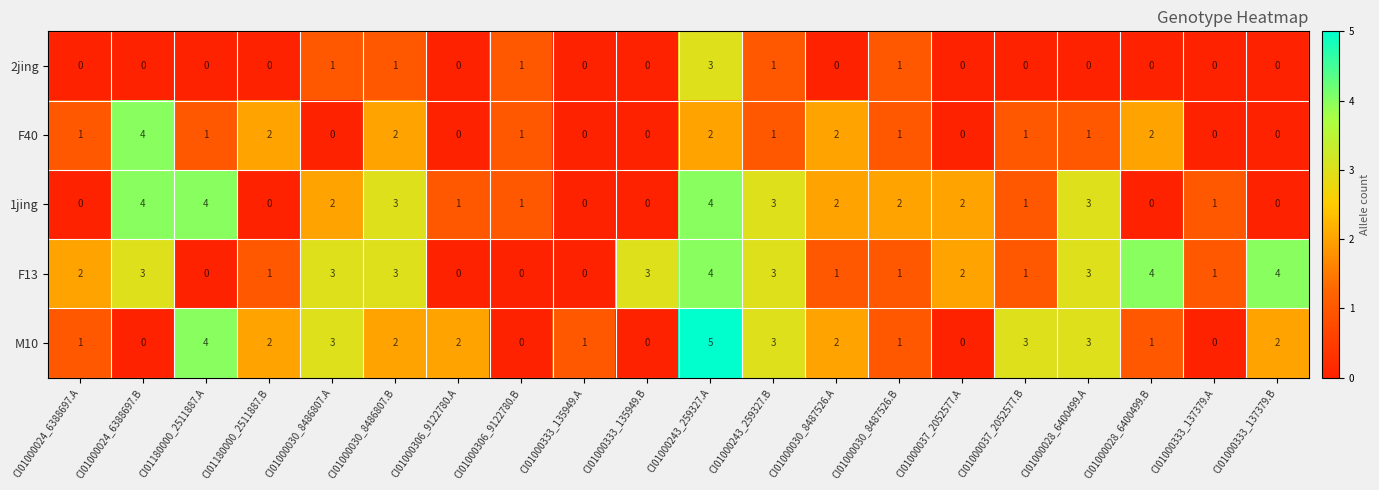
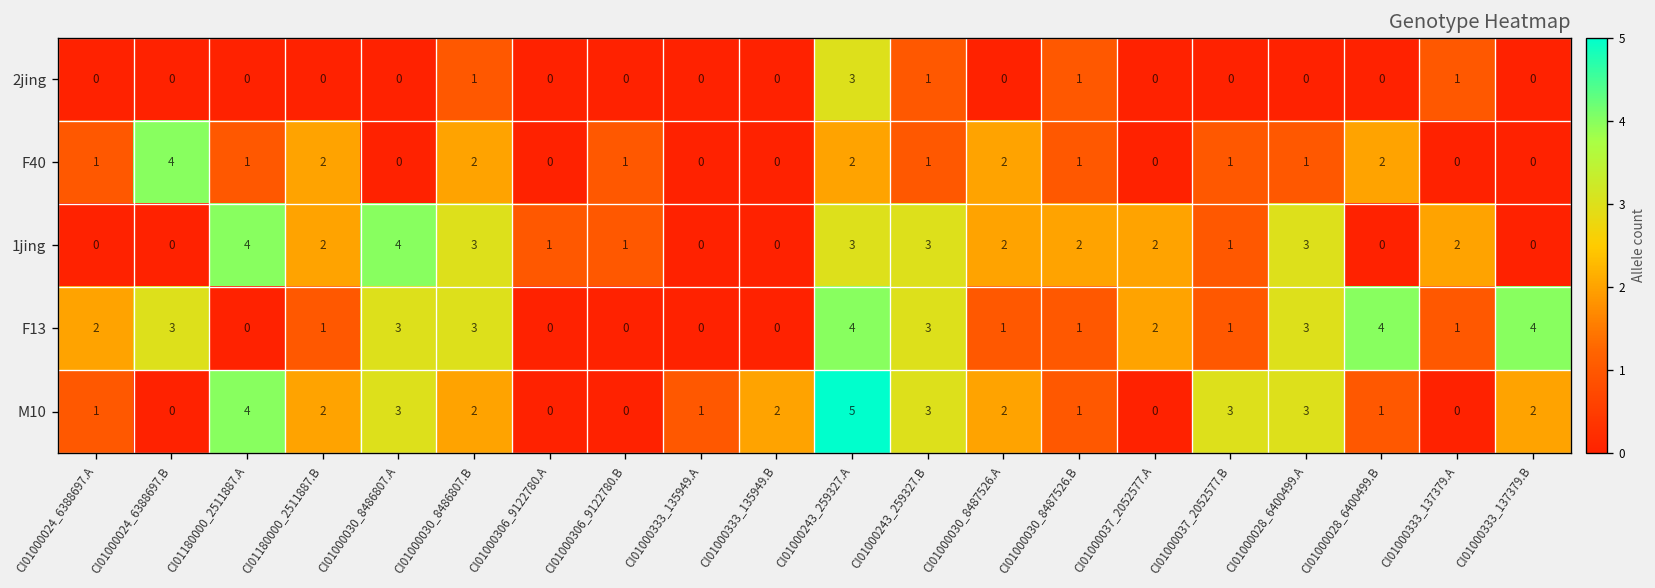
  {
    "2jing": {
      "CI01000024_6388697.A": 0,
      "CI01000024_6388697.B": 0,
      "CI01180000_2511887.A": 0,
      "CI01180000_2511887.B": 0,
-     "CI01000030_8486807.A": 1,
+     "CI01000030_8486807.A": 0,
      "CI01000030_8486807.B": 1,
      "CI01000306_9122780.A": 0,
-     "CI01000306_9122780.B": 1,
+     "CI01000306_9122780.B": 0,
      "CI01000333_135949.A": 0,
      "CI01000333_135949.B": 0,
      "CI01000243_259327.A": 3,
      "CI01000243_259327.B": 1,
      "CI01000030_8487526.A": 0,
      "CI01000030_8487526.B": 1,
      "CI01000037_2052577.A": 0,
      "CI01000037_2052577.B": 0,
      "CI01000028_6400499.A": 0,
      "CI01000028_6400499.B": 0,
-     "CI01000333_137379.A": 0,
+     "CI01000333_137379.A": 1,
      "CI01000333_137379.B": 0
    },
    "F40": {
      "CI01000024_6388697.A": 1,
      "CI01000024_6388697.B": 4,
      "CI01180000_2511887.A": 1,
      "CI01180000_2511887.B": 2,
      "CI01000030_8486807.A": 0,
      "CI01000030_8486807.B": 2,
      "CI01000306_9122780.A": 0,
      "CI01000306_9122780.B": 1,
      "CI01000333_135949.A": 0,
      "CI01000333_135949.B": 0,
      "CI01000243_259327.A": 2,
      "CI01000243_259327.B": 1,
      "CI01000030_8487526.A": 2,
      "CI01000030_8487526.B": 1,
      "CI01000037_2052577.A": 0,
      "CI01000037_2052577.B": 1,
      "CI01000028_6400499.A": 1,
      "CI01000028_6400499.B": 2,
      "CI01000333_137379.A": 0,
      "CI01000333_137379.B": 0
    },
    "1jing": {
      "CI01000024_6388697.A": 0,
-     "CI01000024_6388697.B": 4,
+     "CI01000024_6388697.B": 0,
      "CI01180000_2511887.A": 4,
-     "CI01180000_2511887.B": 0,
-     "CI01000030_8486807.A": 2,
+     "CI01180000_2511887.B": 2,
+     "CI01000030_8486807.A": 4,
      "CI01000030_8486807.B": 3,
      "CI01000306_9122780.A": 1,
      "CI01000306_9122780.B": 1,
      "CI01000333_135949.A": 0,
      "CI01000333_135949.B": 0,
-     "CI01000243_259327.A": 4,
+     "CI01000243_259327.A": 3,
      "CI01000243_259327.B": 3,
      "CI01000030_8487526.A": 2,
      "CI01000030_8487526.B": 2,
      "CI01000037_2052577.A": 2,
      "CI01000037_2052577.B": 1,
      "CI01000028_6400499.A": 3,
      "CI01000028_6400499.B": 0,
-     "CI01000333_137379.A": 1,
+     "CI01000333_137379.A": 2,
      "CI01000333_137379.B": 0
    },
    "F13": {
      "CI01000024_6388697.A": 2,
      "CI01000024_6388697.B": 3,
      "CI01180000_2511887.A": 0,
      "CI01180000_2511887.B": 1,
      "CI01000030_8486807.A": 3,
      "CI01000030_8486807.B": 3,
      "CI01000306_9122780.A": 0,
      "CI01000306_9122780.B": 0,
      "CI01000333_135949.A": 0,
-     "CI01000333_135949.B": 3,
+     "CI01000333_135949.B": 0,
      "CI01000243_259327.A": 4,
      "CI01000243_259327.B": 3,
      "CI01000030_8487526.A": 1,
      "CI01000030_8487526.B": 1,
      "CI01000037_2052577.A": 2,
      "CI01000037_2052577.B": 1,
      "CI01000028_6400499.A": 3,
      "CI01000028_6400499.B": 4,
      "CI01000333_137379.A": 1,
      "CI01000333_137379.B": 4
    },
    "M10": {
      "CI01000024_6388697.A": 1,
      "CI01000024_6388697.B": 0,
      "CI01180000_2511887.A": 4,
      "CI01180000_2511887.B": 2,
      "CI01000030_8486807.A": 3,
      "CI01000030_8486807.B": 2,
-     "CI01000306_9122780.A": 2,
+     "CI01000306_9122780.A": 0,
      "CI01000306_9122780.B": 0,
      "CI01000333_135949.A": 1,
-     "CI01000333_135949.B": 0,
+     "CI01000333_135949.B": 2,
      "CI01000243_259327.A": 5,
      "CI01000243_259327.B": 3,
      "CI01000030_8487526.A": 2,
      "CI01000030_8487526.B": 1,
      "CI01000037_2052577.A": 0,
      "CI01000037_2052577.B": 3,
      "CI01000028_6400499.A": 3,
      "CI01000028_6400499.B": 1,
      "CI01000333_137379.A": 0,
      "CI01000333_137379.B": 2
    }
  }
